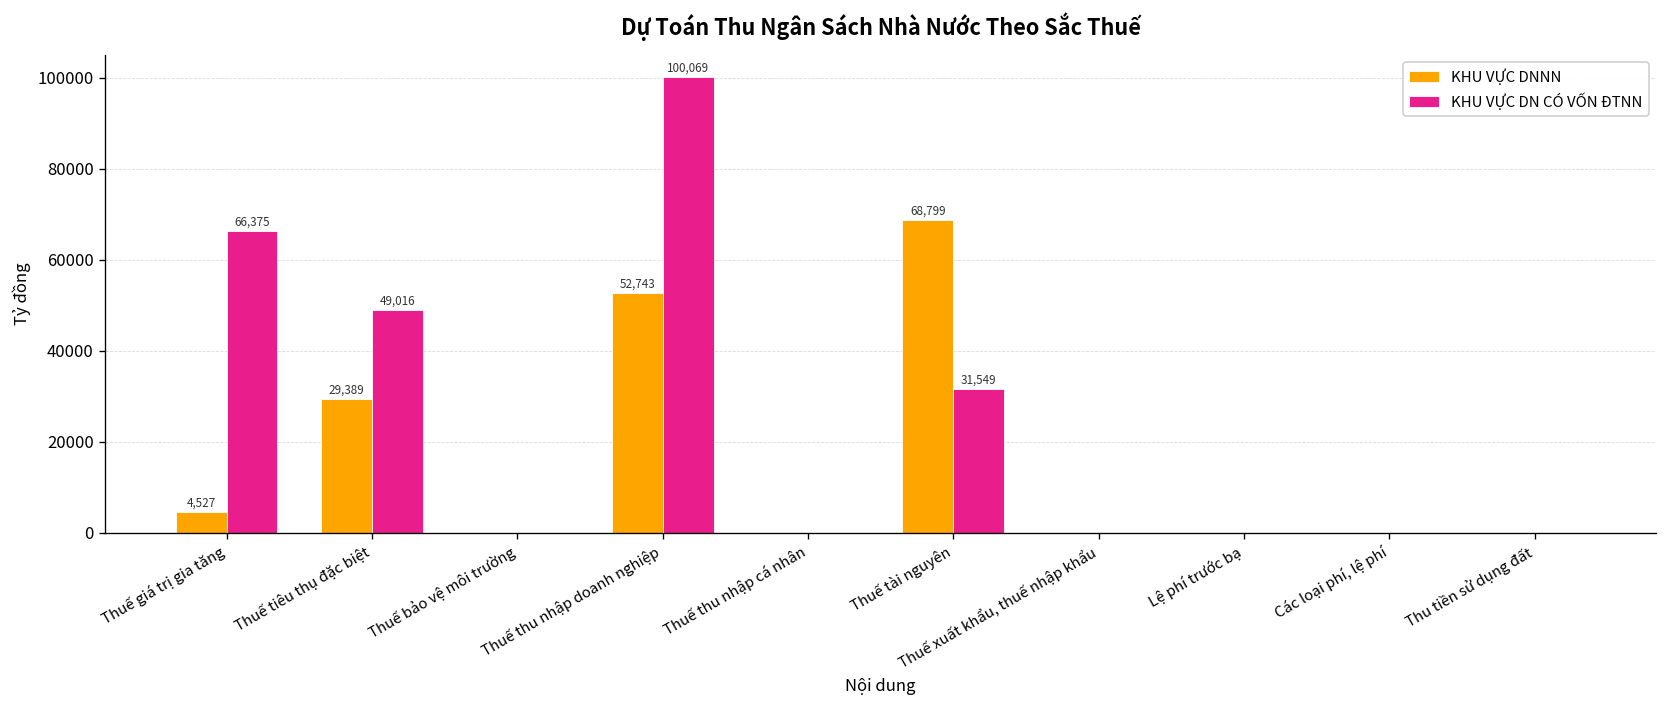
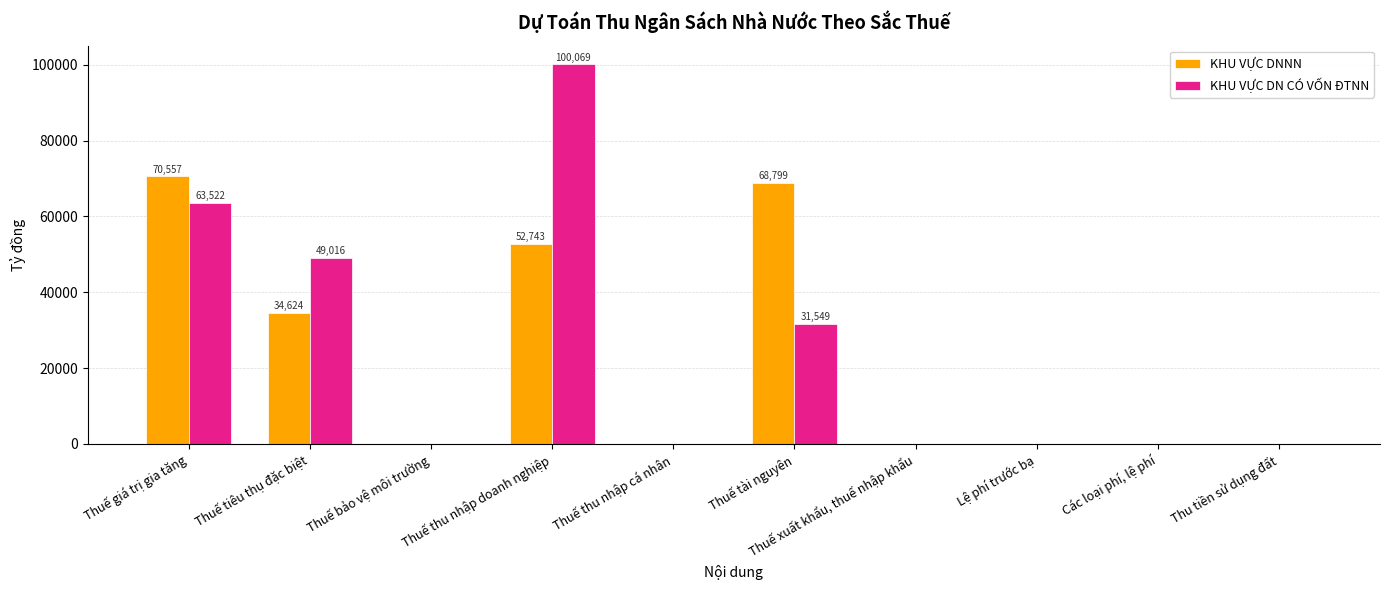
  {
    "KHU VỰC DNNN": {
-     "Thuế giá trị gia tăng": "4,527",
-     "Thuế tiêu thụ đặc biệt": "29,389",
+     "Thuế giá trị gia tăng": "70,557",
+     "Thuế tiêu thụ đặc biệt": "34,624",
      "Thuế thu nhập doanh nghiệp": "52,743",
      "Thuế tài nguyên": "68,799"
    },
    "KHU VỰC DN CÓ VỐN ĐTNN": {
-     "Thuế giá trị gia tăng": "66,375",
+     "Thuế giá trị gia tăng": "63,522",
      "Thuế tiêu thụ đặc biệt": "49,016",
      "Thuế thu nhập doanh nghiệp": "100,069",
      "Thuế tài nguyên": "31,549"
    }
  }
